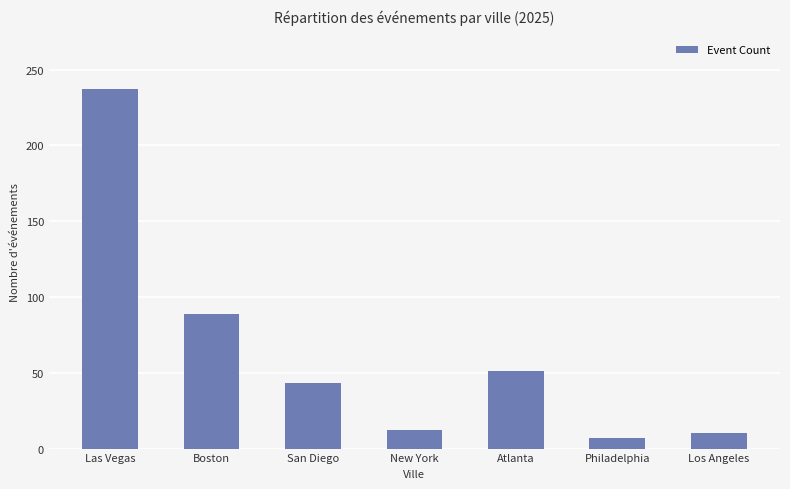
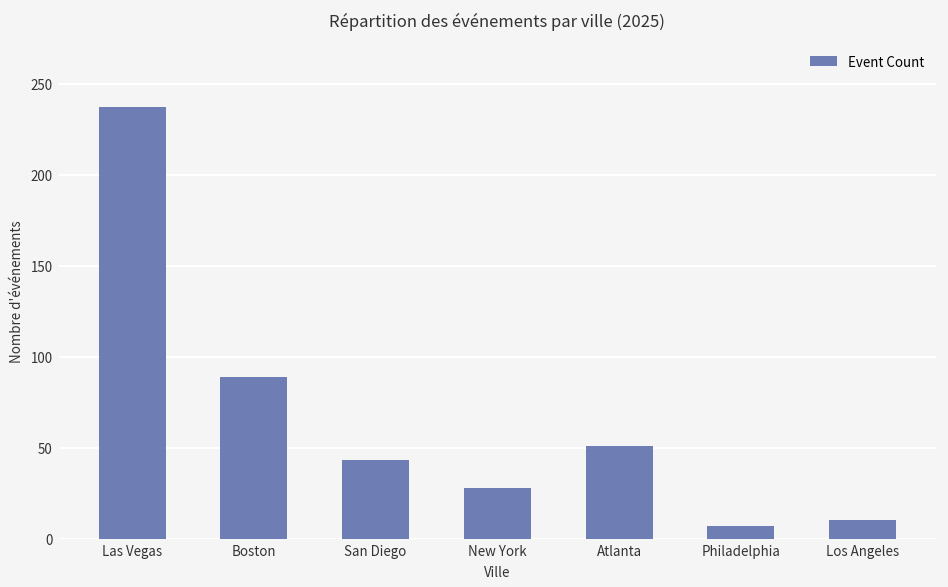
  {
    "Las Vegas": 237,
    "Boston": 89,
    "San Diego": 43,
-   "New York": 12,
+   "New York": 28,
    "Atlanta": 51,
    "Philadelphia": 7,
    "Los Angeles": 10
  }
